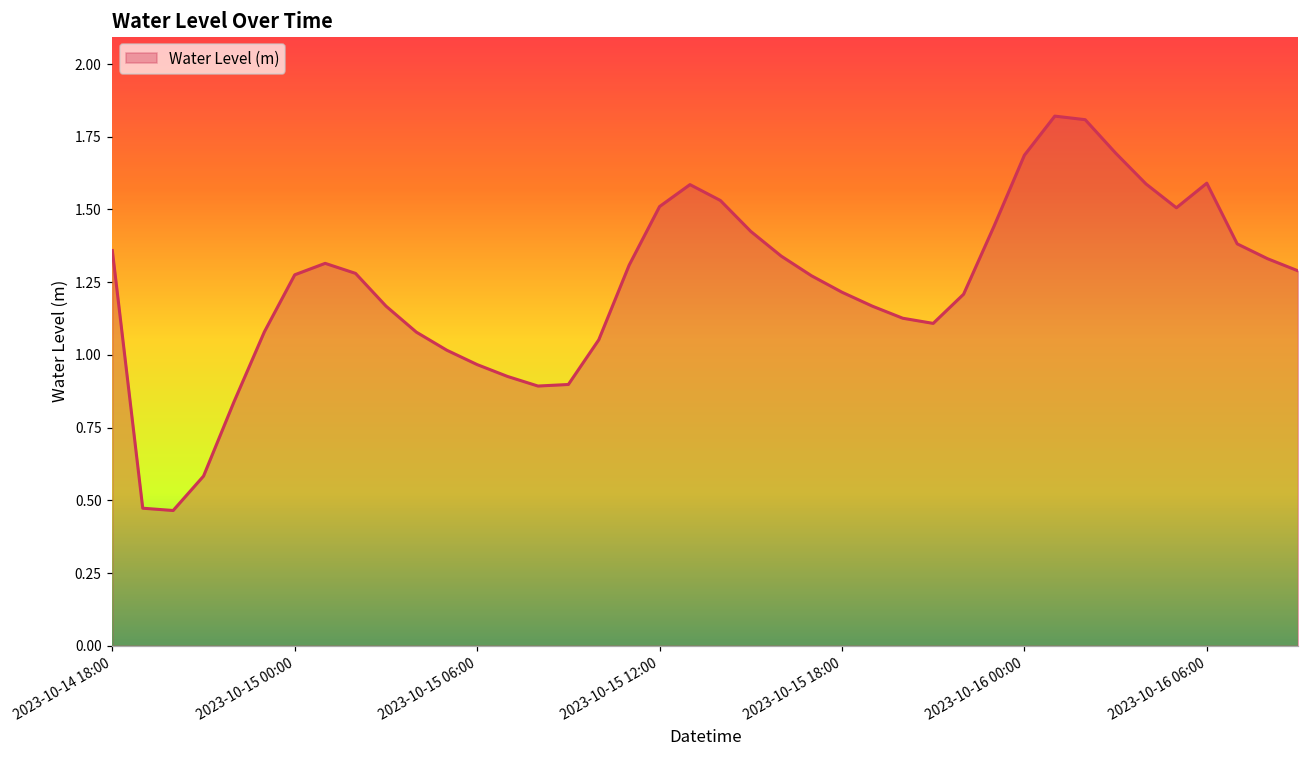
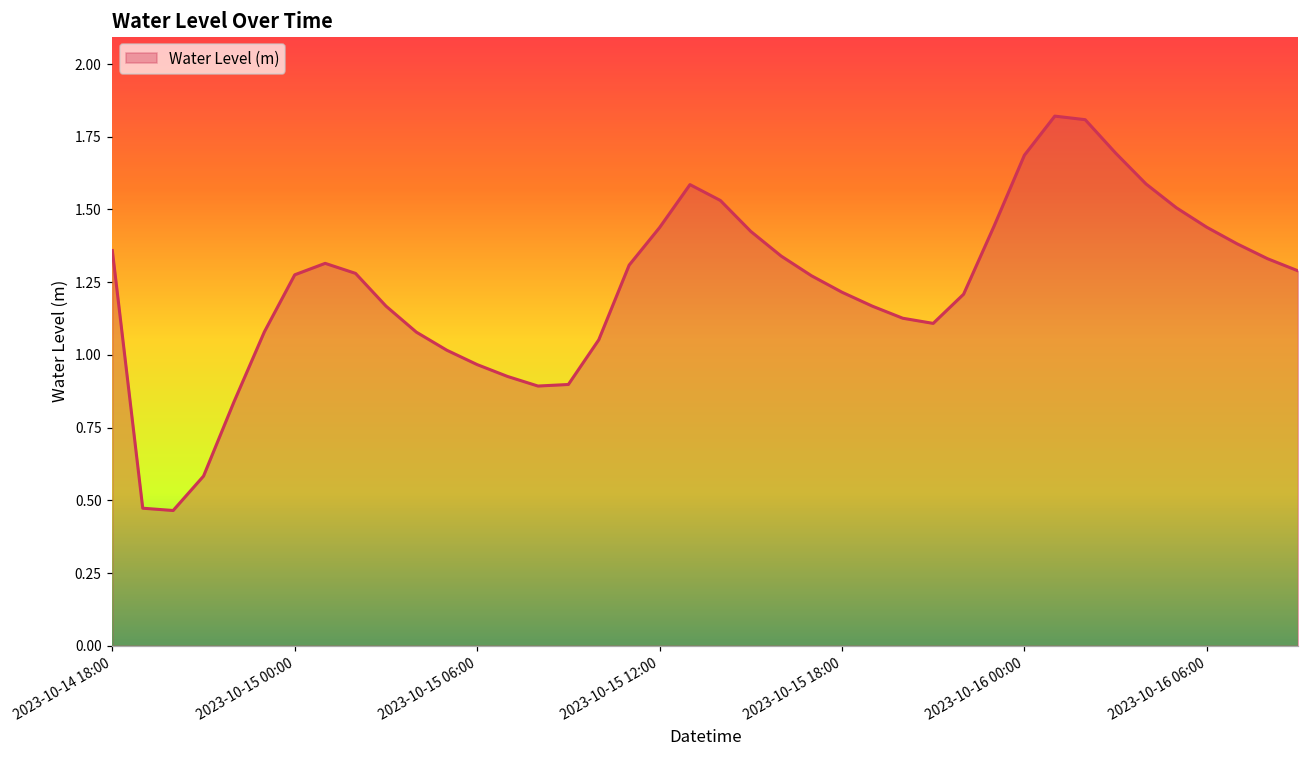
  {
    "2023-10-14 18:00": 1.36,
    "2023-10-15 00:00": 1.28,
    "2023-10-15 06:00": 0.97,
-   "2023-10-15 12:00": 1.51,
+   "2023-10-15 12:00": 1.44,
    "2023-10-15 18:00": 1.22,
    "2023-10-16 00:00": 1.69,
-   "2023-10-16 06:00": 1.59
+   "2023-10-16 06:00": 1.44
  }
